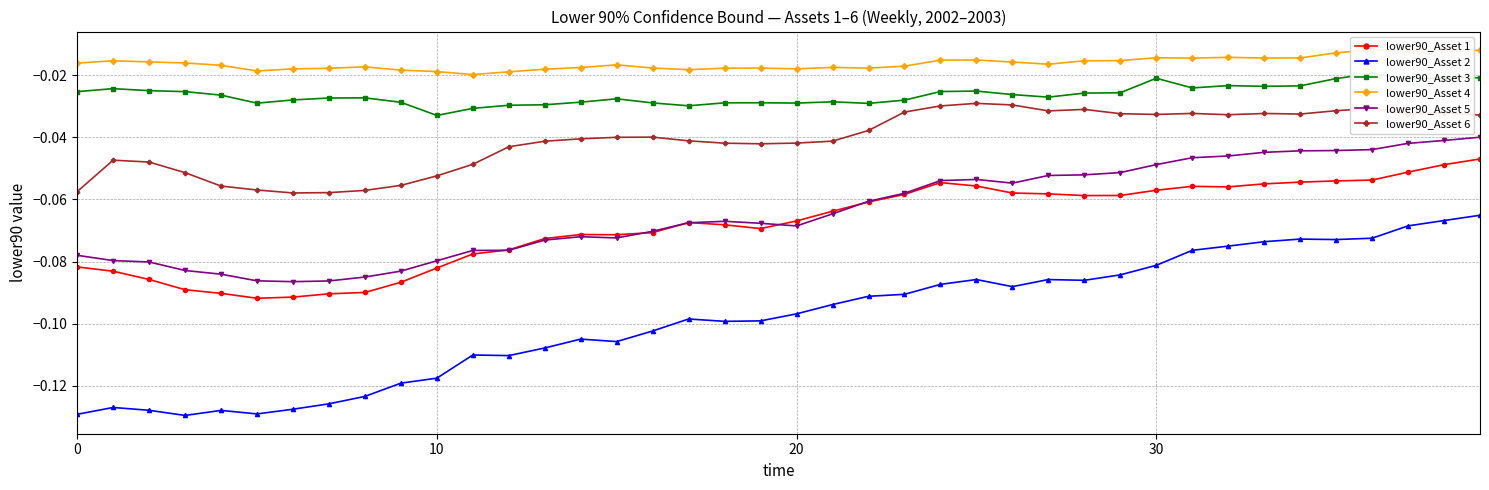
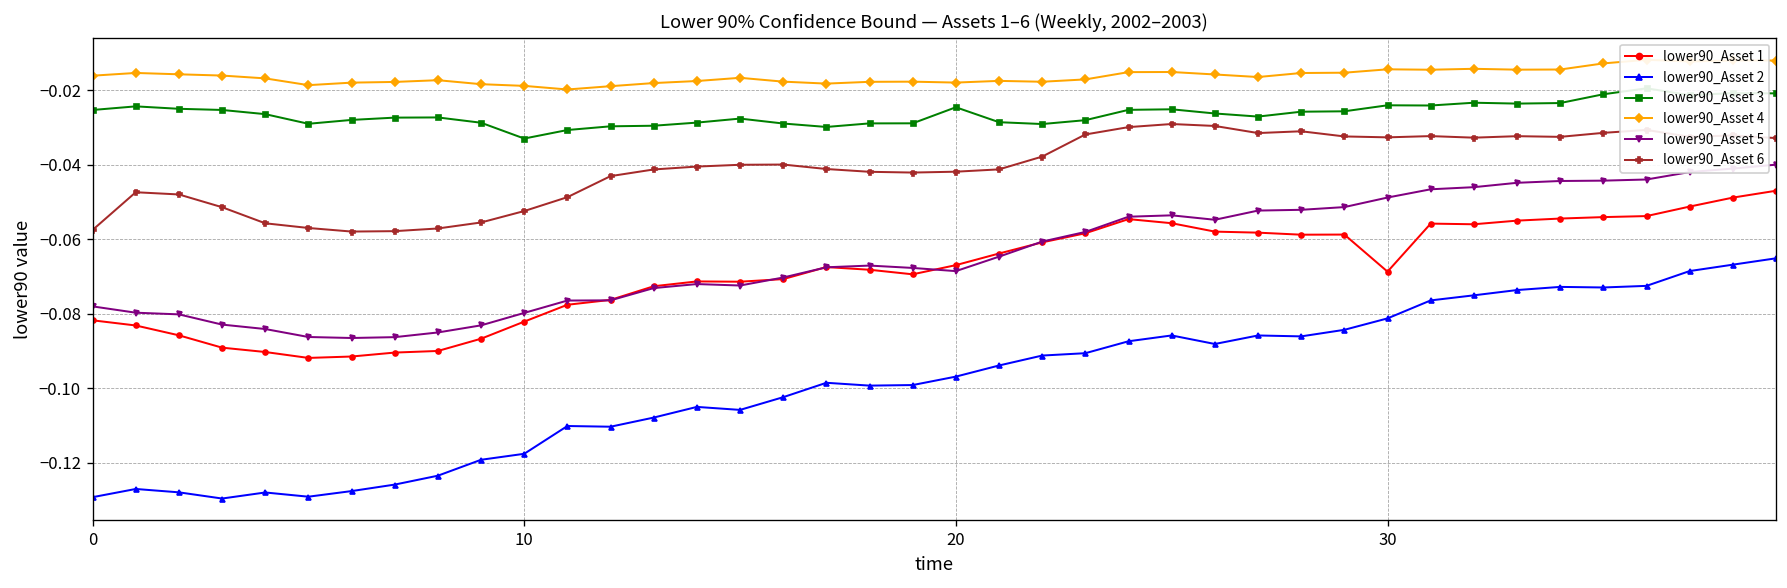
  {
    "lower90_Asset 1": {
      "0": -0.082,
      "10": -0.082,
      "20": -0.067,
-     "30": -0.057
+     "30": -0.069
    },
    "lower90_Asset 2": {
      "0": -0.129,
      "10": -0.118,
      "20": -0.097,
      "30": -0.081
    },
    "lower90_Asset 3": {
      "0": -0.025,
      "10": -0.033,
-     "20": -0.029,
-     "30": -0.021
+     "20": -0.025,
+     "30": -0.024
    },
    "lower90_Asset 4": {
      "0": -0.016,
      "10": -0.019,
      "20": -0.018,
      "30": -0.014
    },
    "lower90_Asset 5": {
      "0": -0.078,
      "10": -0.080,
      "20": -0.069,
      "30": -0.049
    },
    "lower90_Asset 6": {
      "0": -0.057,
      "10": -0.052,
      "20": -0.042,
      "30": -0.033
    }
  }
